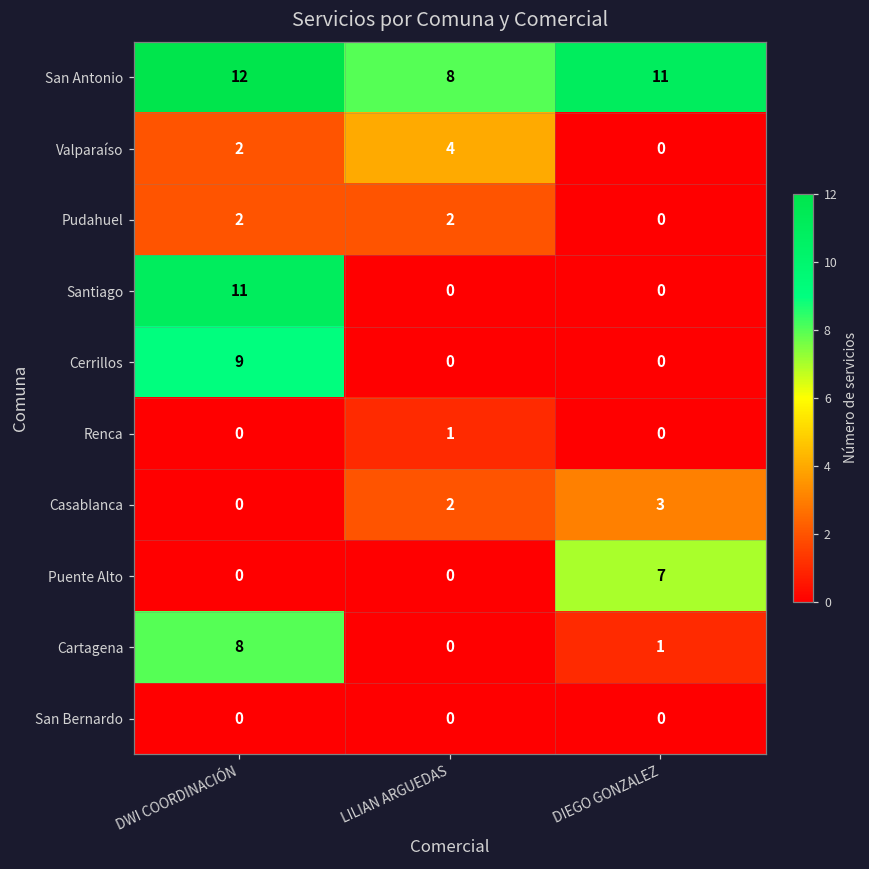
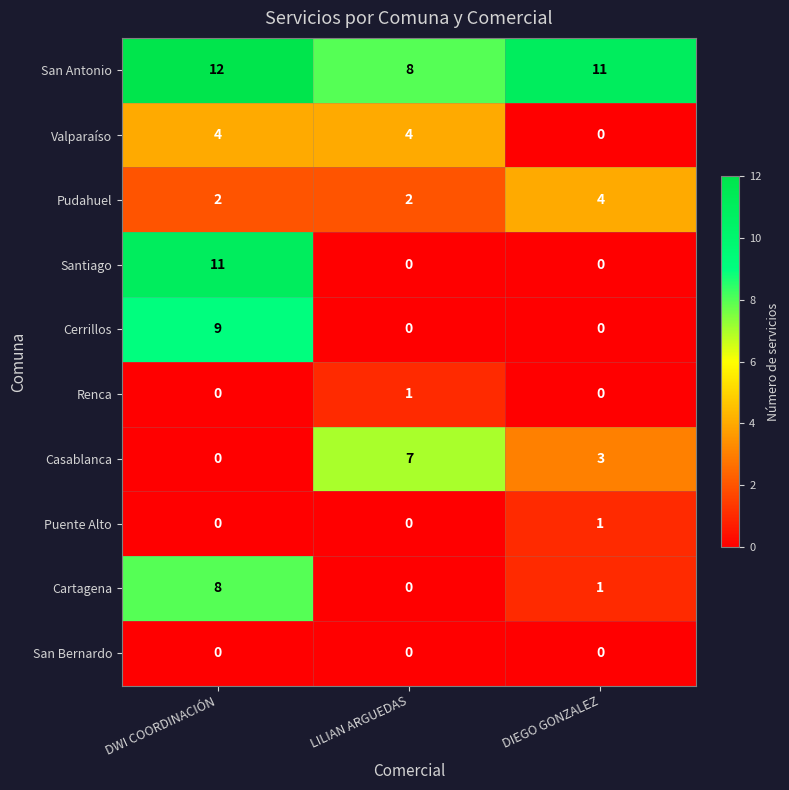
  {
    "San Antonio": {
      "DWI COORDINACIÓN": 12,
      "LILIAN ARGUEDAS": 8,
      "DIEGO GONZALEZ": 11
    },
    "Valparaíso": {
-     "DWI COORDINACIÓN": 2,
+     "DWI COORDINACIÓN": 4,
      "LILIAN ARGUEDAS": 4,
      "DIEGO GONZALEZ": 0
    },
    "Pudahuel": {
      "DWI COORDINACIÓN": 2,
      "LILIAN ARGUEDAS": 2,
-     "DIEGO GONZALEZ": 0
+     "DIEGO GONZALEZ": 4
    },
    "Santiago": {
      "DWI COORDINACIÓN": 11,
      "LILIAN ARGUEDAS": 0,
      "DIEGO GONZALEZ": 0
    },
    "Cerrillos": {
      "DWI COORDINACIÓN": 9,
      "LILIAN ARGUEDAS": 0,
      "DIEGO GONZALEZ": 0
    },
    "Renca": {
      "DWI COORDINACIÓN": 0,
      "LILIAN ARGUEDAS": 1,
      "DIEGO GONZALEZ": 0
    },
    "Casablanca": {
      "DWI COORDINACIÓN": 0,
-     "LILIAN ARGUEDAS": 2,
+     "LILIAN ARGUEDAS": 7,
      "DIEGO GONZALEZ": 3
    },
    "Puente Alto": {
      "DWI COORDINACIÓN": 0,
      "LILIAN ARGUEDAS": 0,
-     "DIEGO GONZALEZ": 7
+     "DIEGO GONZALEZ": 1
    },
    "Cartagena": {
      "DWI COORDINACIÓN": 8,
      "LILIAN ARGUEDAS": 0,
      "DIEGO GONZALEZ": 1
    },
    "San Bernardo": {
      "DWI COORDINACIÓN": 0,
      "LILIAN ARGUEDAS": 0,
      "DIEGO GONZALEZ": 0
    }
  }
